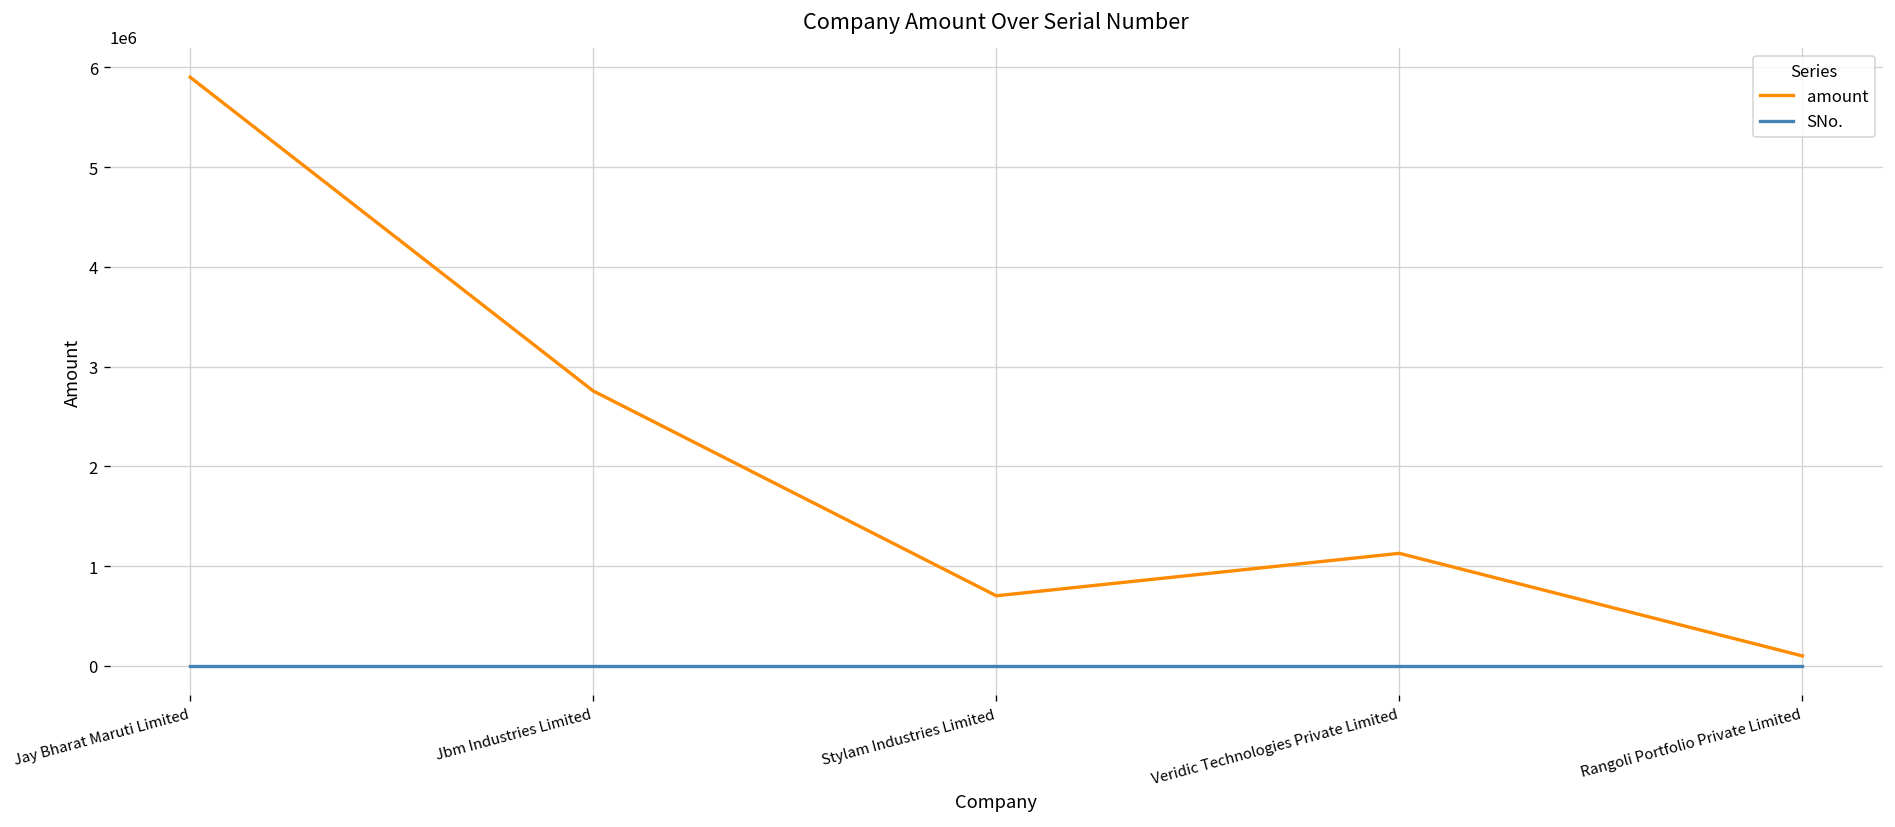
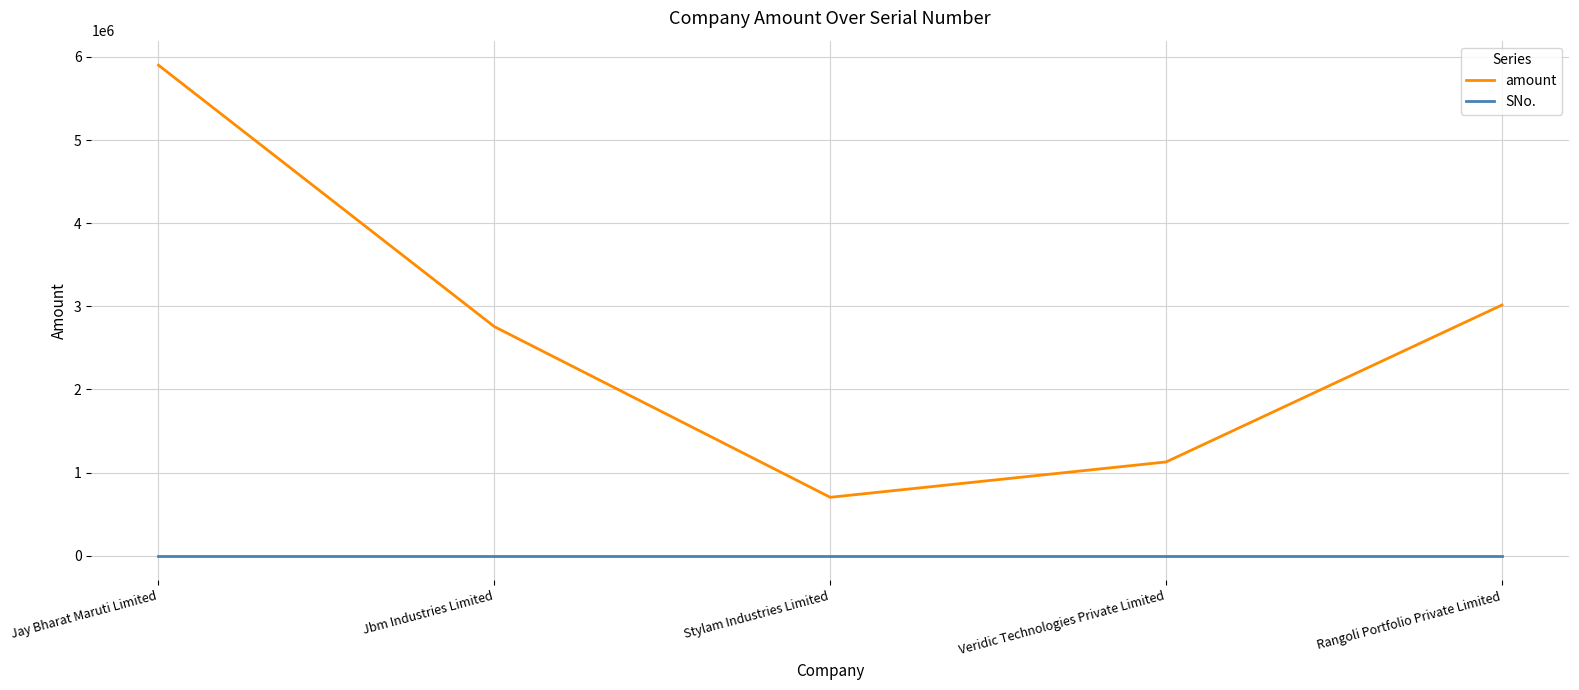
  {
    "amount": {
      "Jay Bharat Maruti Limited": 5900000,
      "Jbm Industries Limited": 2800000,
      "Stylam Industries Limited": 700000,
      "Veridic Technologies Private Limited": 1100000,
-     "Rangoli Portfolio Private Limited": 100000
+     "Rangoli Portfolio Private Limited": 3000000
    },
    "SNo.": {
      "Jay Bharat Maruti Limited": 0,
      "Jbm Industries Limited": 0,
      "Stylam Industries Limited": 0,
      "Veridic Technologies Private Limited": 0,
      "Rangoli Portfolio Private Limited": 0
    }
  }
